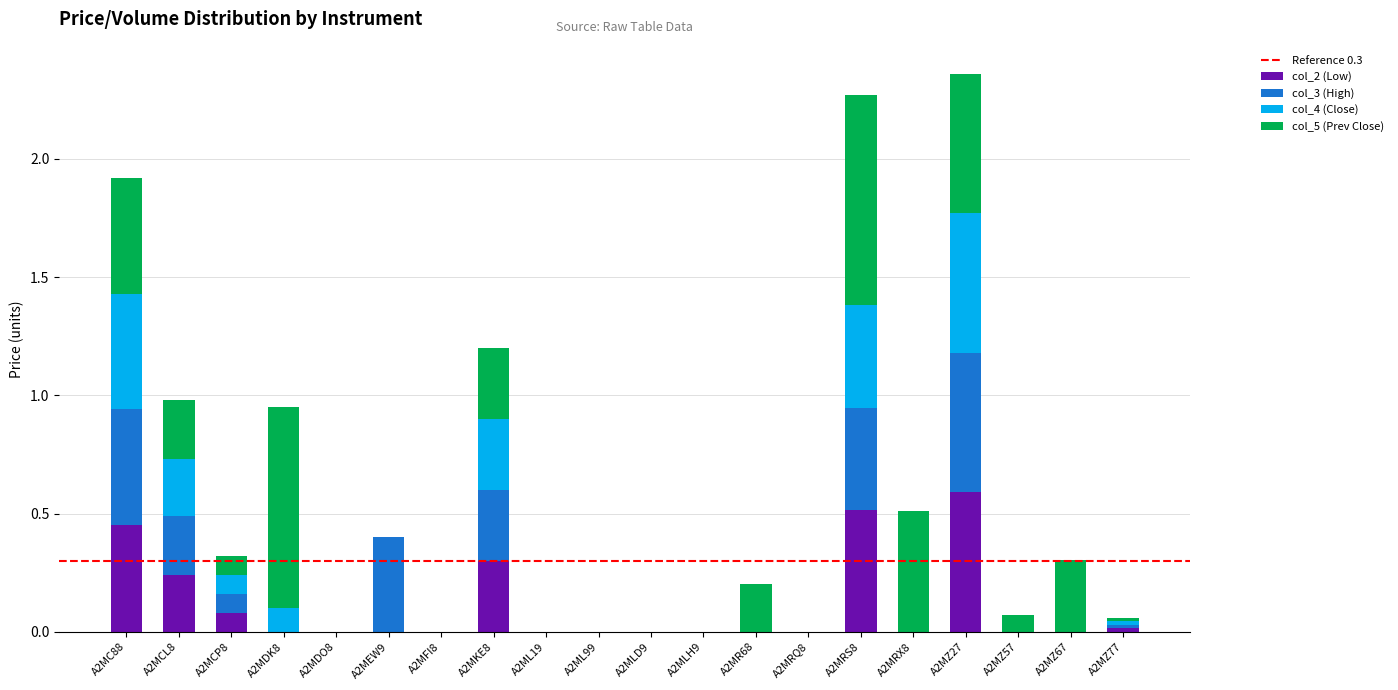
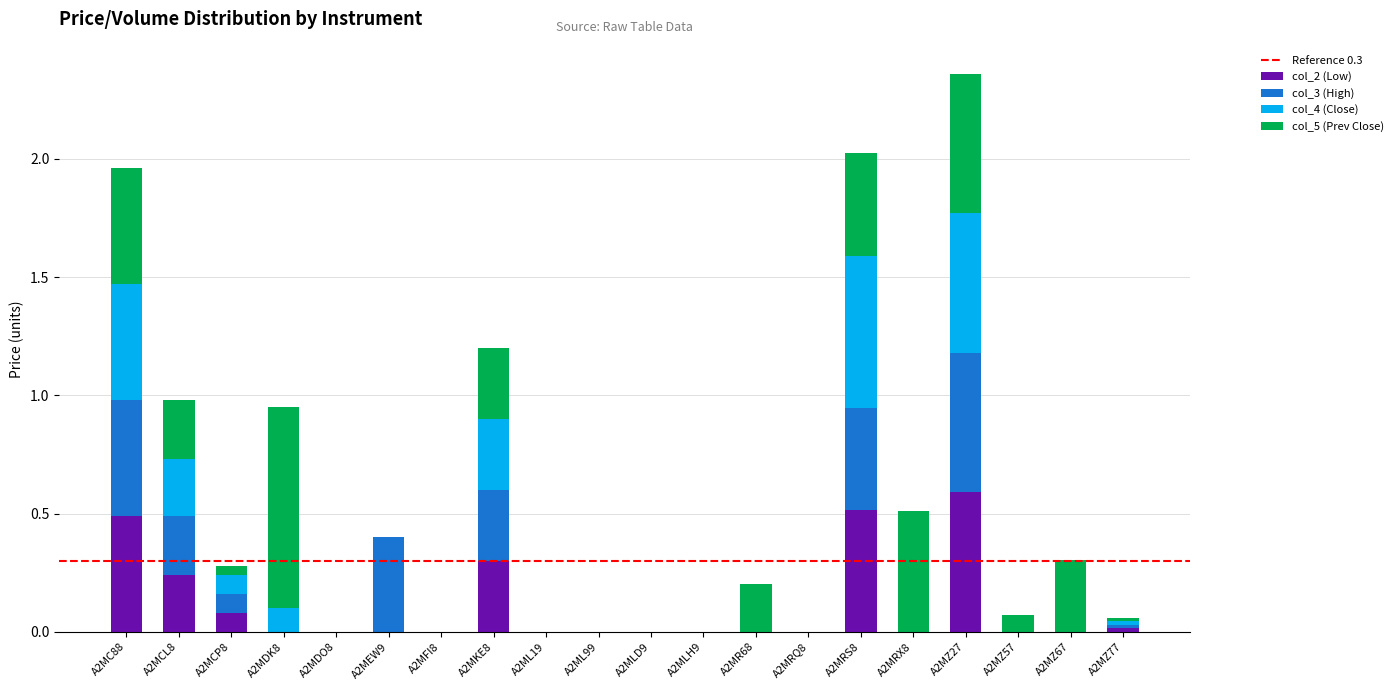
  {
    "col_2 (Low)": {
-     "A2MC88": 0.45,
+     "A2MC88": 0.49,
      "A2MCL8": 0.24,
      "A2MCP8": 0.08,
      "A2MDK8": 0.00,
      "A2MDO8": 0.00,
      "A2MEW9": 0.00,
      "A2MFI8": 0.00,
      "A2MKE8": 0.30,
      "A2ML19": 0.00,
      "A2ML99": 0.00,
      "A2MLD9": 0.00,
      "A2MLH9": 0.00,
      "A2MR68": 0.00,
      "A2MRQ8": 0.00,
      "A2MRS8": 0.51,
      "A2MRX8": 0.00,
      "A2MZ27": 0.59,
      "A2MZ57": 0.00,
      "A2MZ67": 0.00,
      "A2MZ77": 0.02
    },
    "col_3 (High)": {
      "A2MC88": 0.49,
      "A2MCL8": 0.25,
      "A2MCP8": 0.08,
      "A2MDK8": 0.00,
      "A2MDO8": 0.00,
      "A2MEW9": 0.40,
      "A2MFI8": 0.00,
      "A2MKE8": 0.30,
      "A2ML19": 0.00,
      "A2ML99": 0.00,
      "A2MLD9": 0.00,
      "A2MLH9": 0.00,
      "A2MR68": 0.00,
      "A2MRQ8": 0.00,
      "A2MRS8": 0.44,
      "A2MRX8": 0.00,
      "A2MZ27": 0.59,
      "A2MZ57": 0.00,
      "A2MZ67": 0.00,
      "A2MZ77": 0.02
    },
    "col_4 (Close)": {
      "A2MC88": 0.49,
      "A2MCL8": 0.24,
      "A2MCP8": 0.08,
      "A2MDK8": 0.10,
      "A2MDO8": 0.00,
      "A2MEW9": 0.00,
      "A2MFI8": 0.00,
      "A2MKE8": 0.30,
      "A2ML19": 0.00,
      "A2ML99": 0.00,
      "A2MLD9": 0.00,
      "A2MLH9": 0.00,
      "A2MR68": 0.00,
      "A2MRQ8": 0.00,
-     "A2MRS8": 0.44,
+     "A2MRS8": 0.64,
      "A2MRX8": 0.00,
      "A2MZ27": 0.59,
      "A2MZ57": 0.00,
      "A2MZ67": 0.00,
      "A2MZ77": 0.02
    },
    "col_5 (Prev Close)": {
      "A2MC88": 0.49,
      "A2MCL8": 0.25,
-     "A2MCP8": 0.08,
+     "A2MCP8": 0.04,
      "A2MDK8": 0.85,
      "A2MDO8": 0.00,
      "A2MEW9": 0.00,
      "A2MFI8": 0.00,
      "A2MKE8": 0.30,
      "A2ML19": 0.00,
      "A2ML99": 0.00,
      "A2MLD9": 0.00,
      "A2MLH9": 0.00,
      "A2MR68": 0.20,
      "A2MRQ8": 0.00,
-     "A2MRS8": 0.89,
+     "A2MRS8": 0.44,
      "A2MRX8": 0.51,
      "A2MZ27": 0.59,
      "A2MZ57": 0.07,
      "A2MZ67": 0.30,
      "A2MZ77": 0.01
    }
  }
